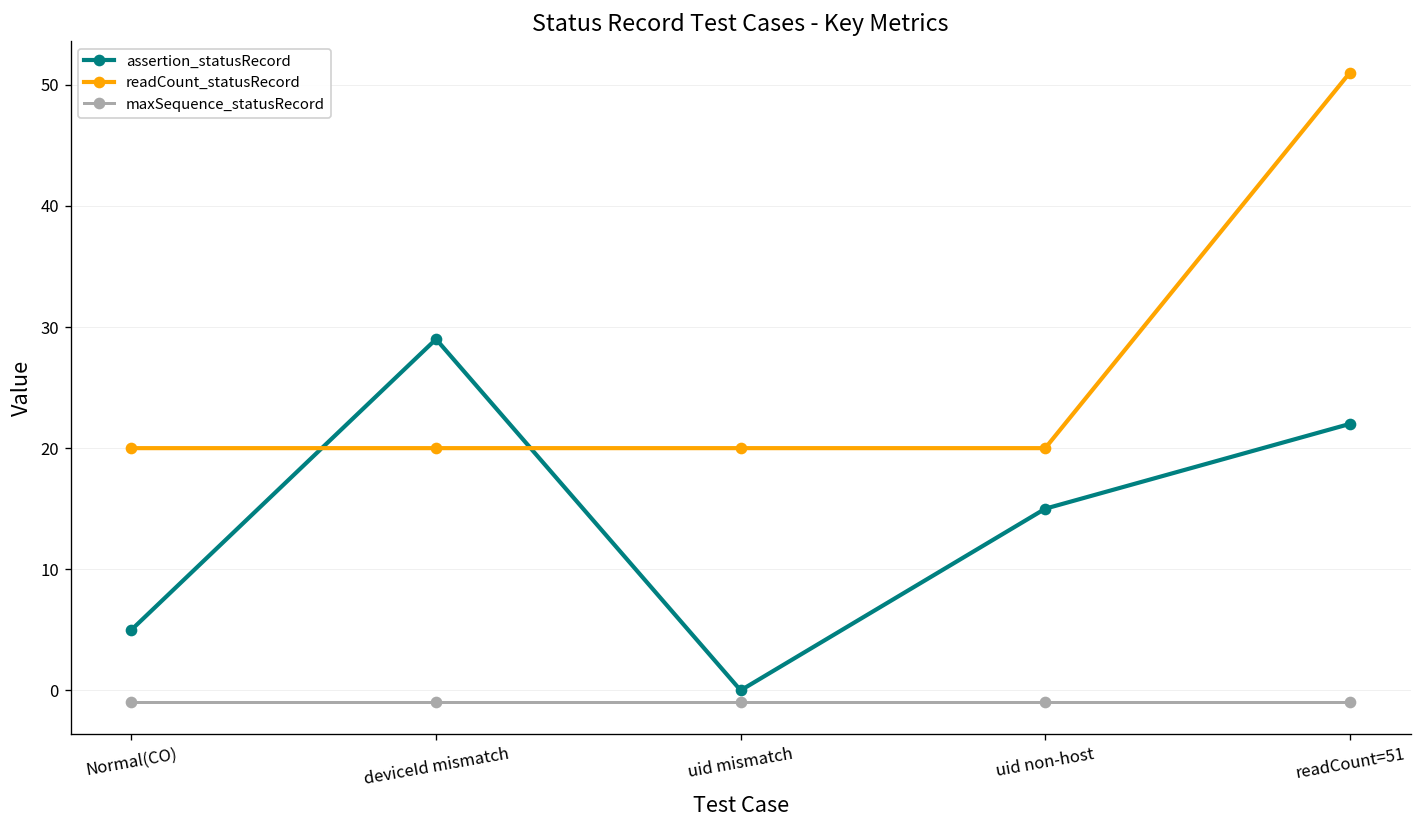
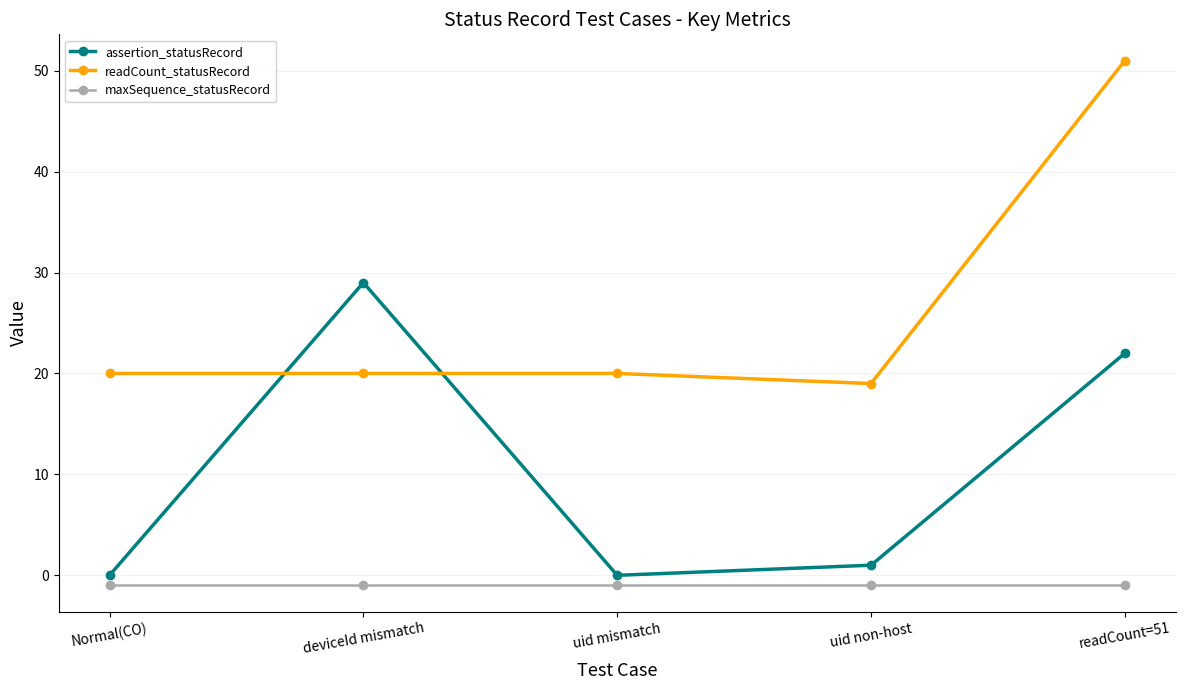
  {
    "assertion_statusRecord": {
-     "Normal(CO)": 5,
+     "Normal(CO)": 0,
      "deviceId mismatch": 29,
      "uid mismatch": 0,
-     "uid non-host": 15,
+     "uid non-host": 1,
      "readCount=51": 22
    },
    "readCount_statusRecord": {
      "Normal(CO)": 20,
      "deviceId mismatch": 20,
      "uid mismatch": 20,
-     "uid non-host": 20,
+     "uid non-host": 19,
      "readCount=51": 51
    },
    "maxSequence_statusRecord": {
      "Normal(CO)": -1,
      "deviceId mismatch": -1,
      "uid mismatch": -1,
      "uid non-host": -1,
      "readCount=51": -1
    }
  }
